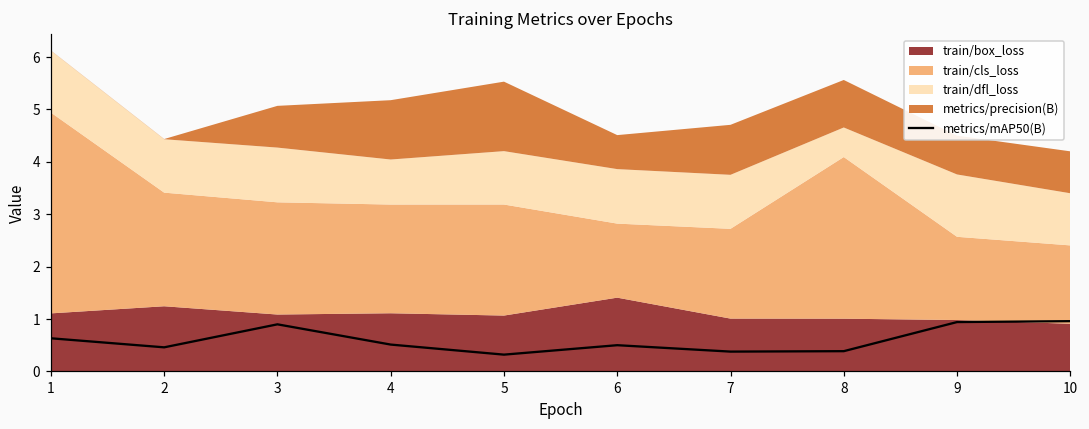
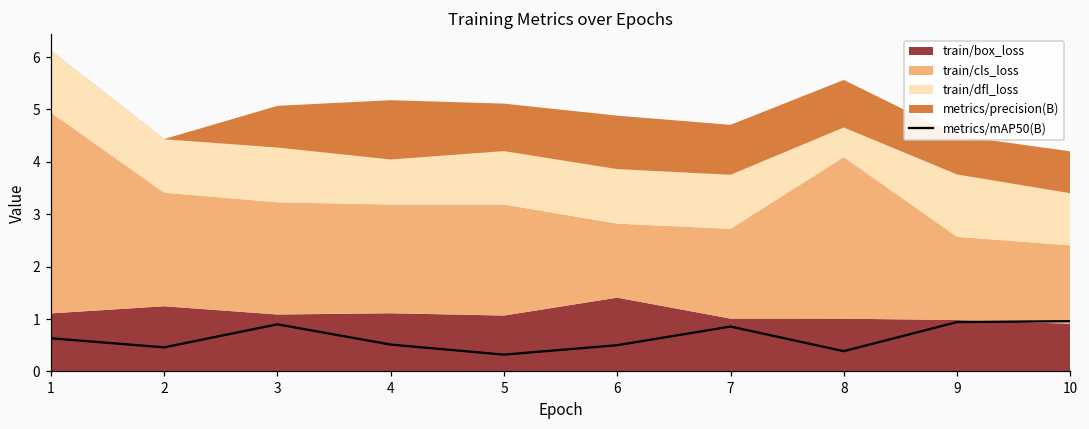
  {
    "metrics/mAP50(B)": {
      "1": 0.6,
      "2": 0.5,
      "3": 0.9,
      "4": 0.5,
      "5": 0.3,
      "6": 0.5,
-     "7": 0.4,
+     "7": 0.9,
      "8": 0.4
    },
    "train/box_loss": {
      "1": 1.1,
      "2": 1.2,
      "3": 1.1,
      "4": 1.1,
      "5": 1.1,
      "6": 1.4,
      "7": 1.0,
      "8": 1.0
    },
    "train/cls_loss": {
      "1": 3.8,
      "2": 2.2,
      "3": 2.1,
      "4": 2.1,
      "5": 2.1,
      "6": 1.4,
      "7": 1.7,
      "8": 3.1,
      "9": 1.6,
      "10": 1.5
    },
    "train/dfl_loss": {
      "3": 1.0,
      "4": 0.9,
      "5": 1.0,
      "6": 1.0,
      "7": 1.0,
      "8": 0.6,
      "9": 1.2,
      "10": 1.0
    },
    "metrics/precision(B)": {
      "3": 0.8,
      "4": 1.1,
-     "5": 1.3,
-     "6": 0.6,
+     "5": 0.9,
+     "6": 1.0,
      "7": 1.0,
      "8": 0.9,
      "9": 0.7,
      "10": 0.8
    }
  }
